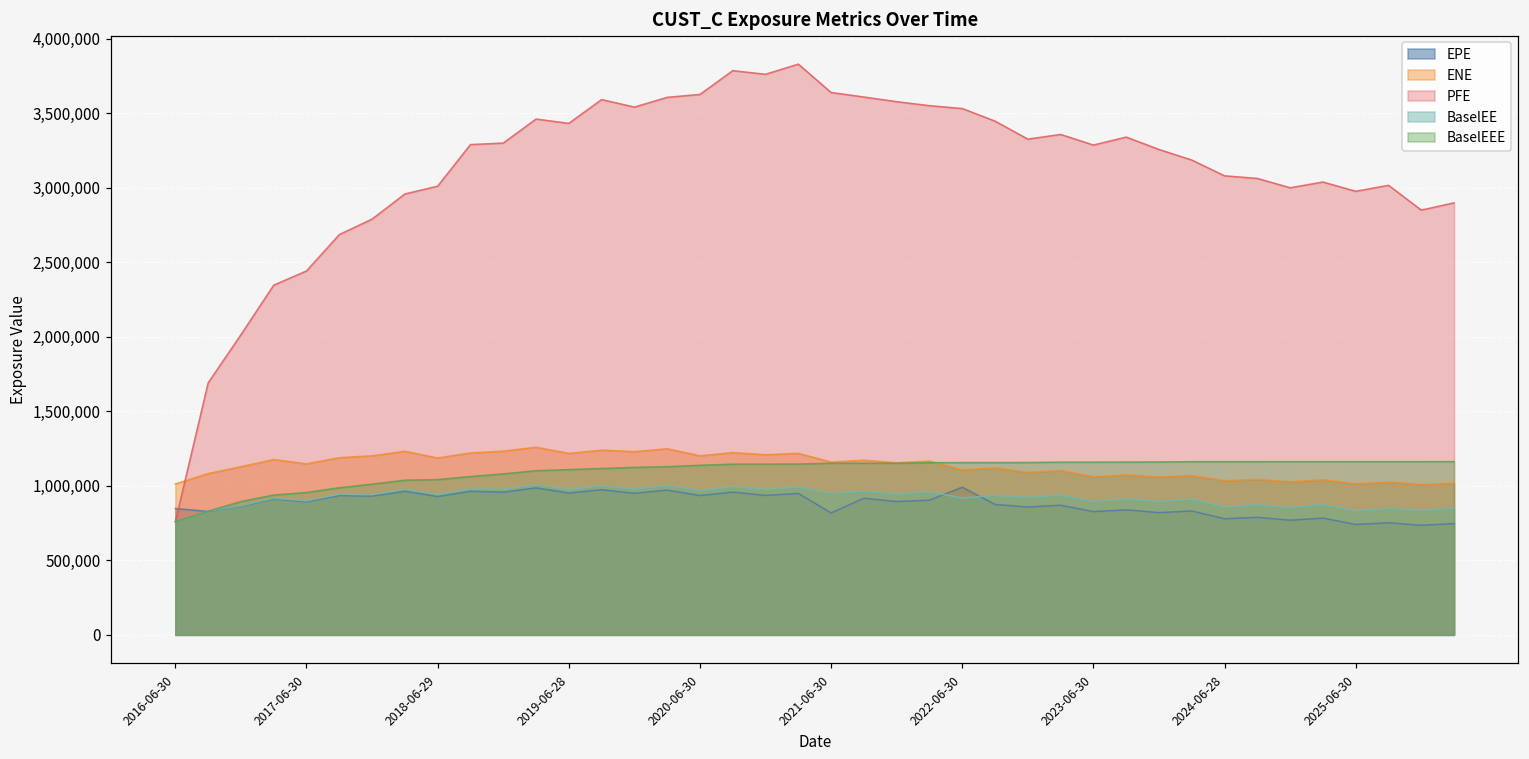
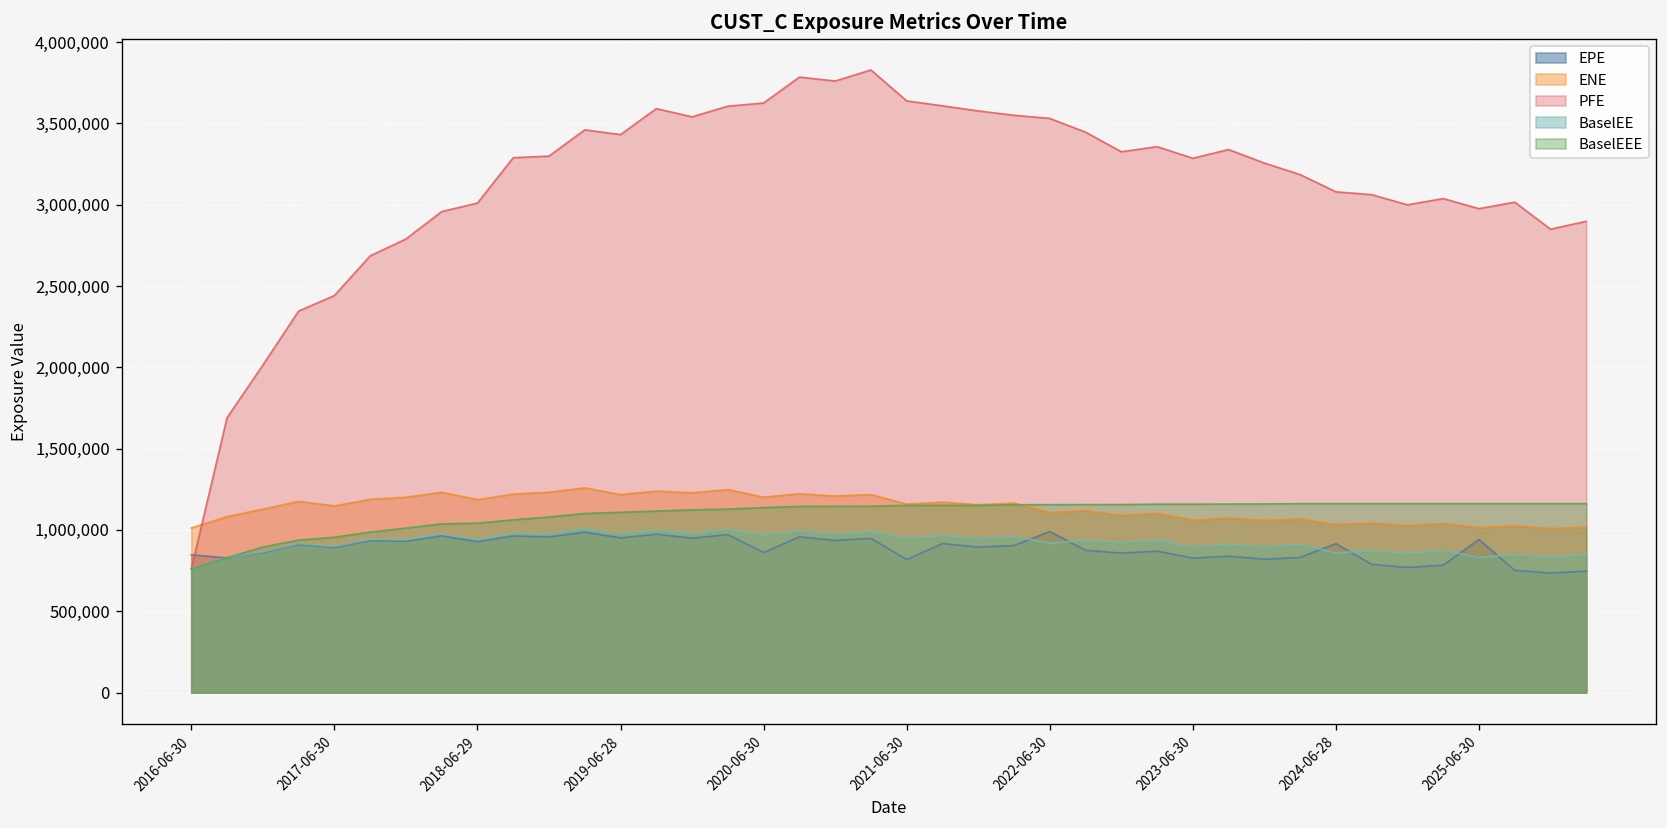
  {
    "EPE": {
      "2016-06-30": "850,000",
      "2019-06-28": "950,000",
-     "2020-06-30": "930,000",
+     "2020-06-30": "860,000",
      "2021-06-30": "820,000",
      "2022-06-30": "990,000",
      "2023-06-30": "830,000",
-     "2024-06-28": "780,000",
-     "2025-06-30": "740,000"
+     "2024-06-28": "920,000",
+     "2025-06-30": "940,000"
    }
  }
